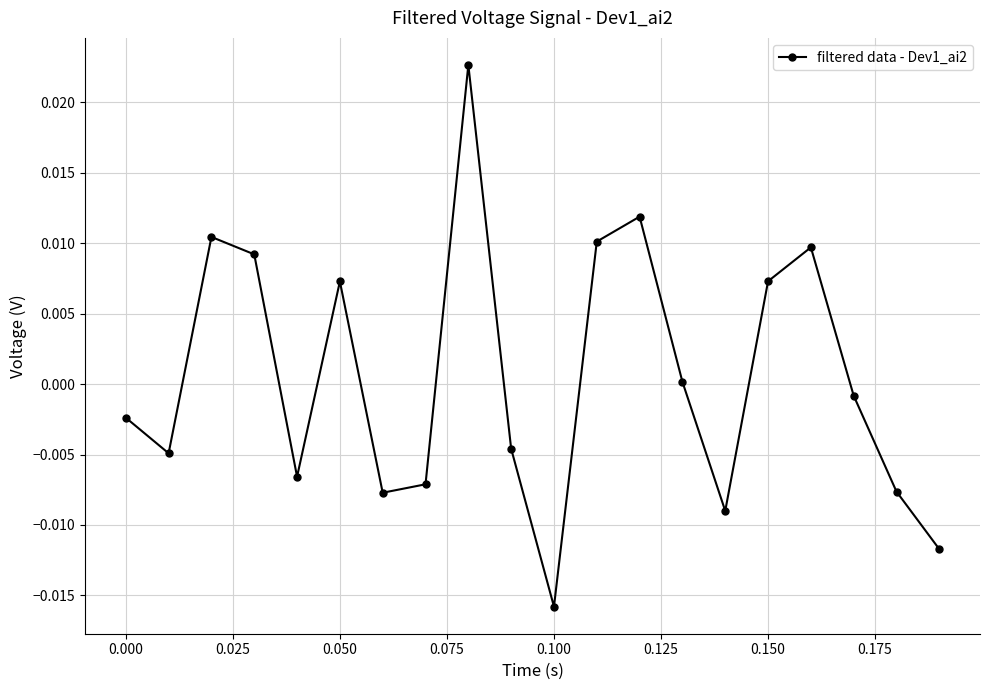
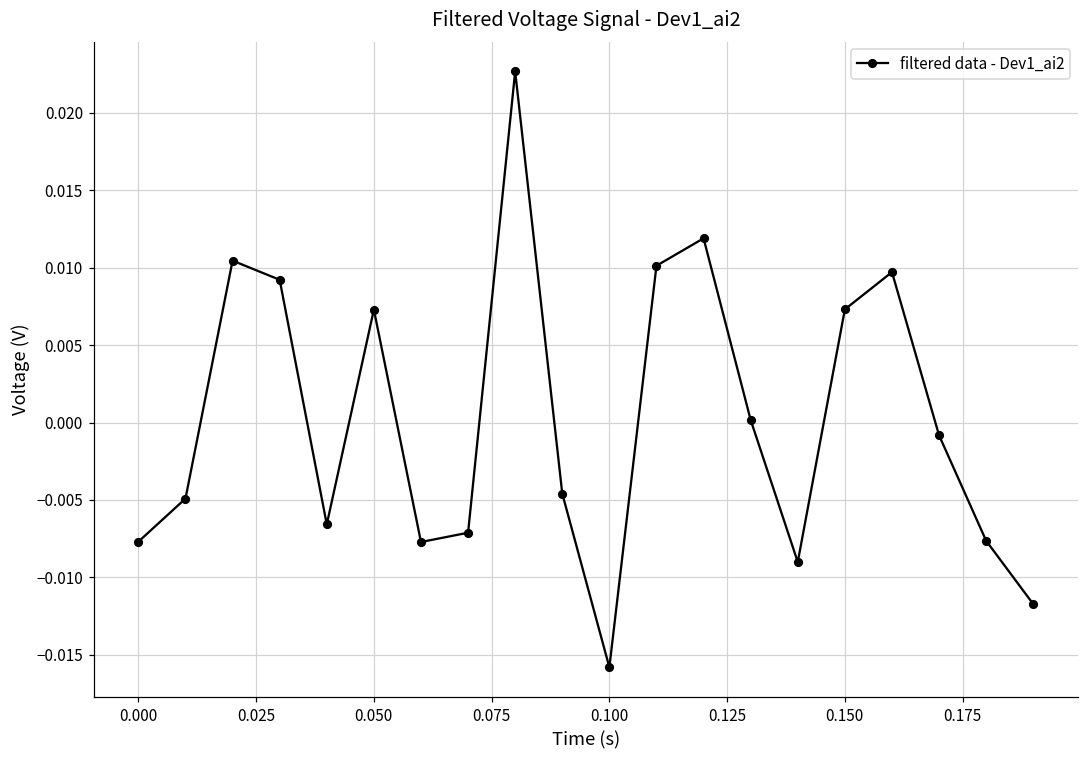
  {
-   "0.000": -0.0024,
+   "0.000": -0.0077,
    "0.050": 0.0073,
    "0.100": -0.0158,
    "0.150": 0.0073
  }
